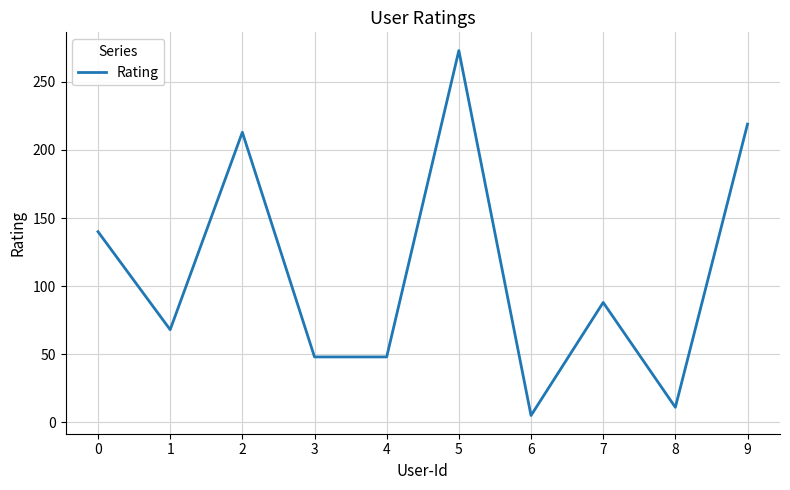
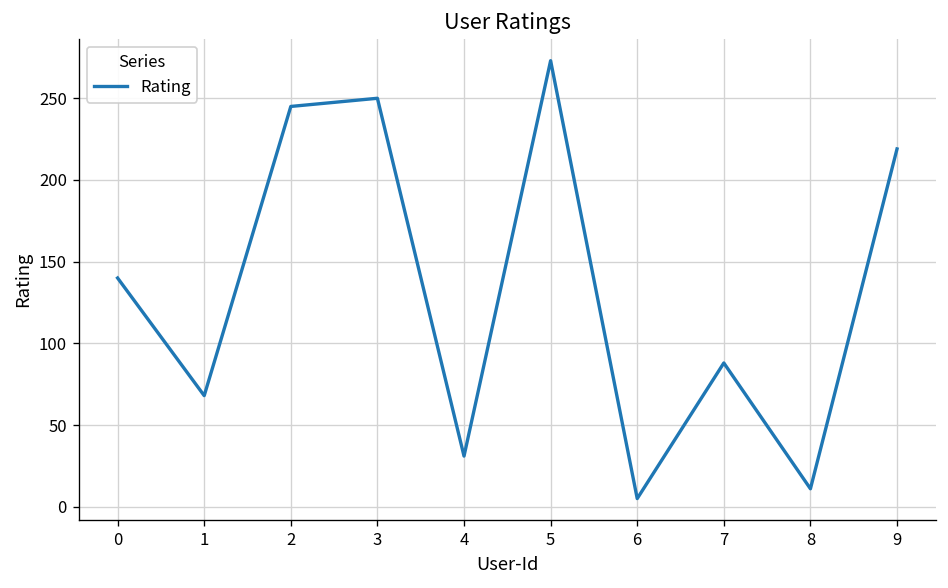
  {
    "0": 140,
    "1": 68,
-   "2": 213,
-   "3": 48,
-   "4": 48,
+   "2": 245,
+   "3": 250,
+   "4": 31,
    "5": 273,
    "6": 5,
    "7": 88,
    "8": 11,
    "9": 219
  }
